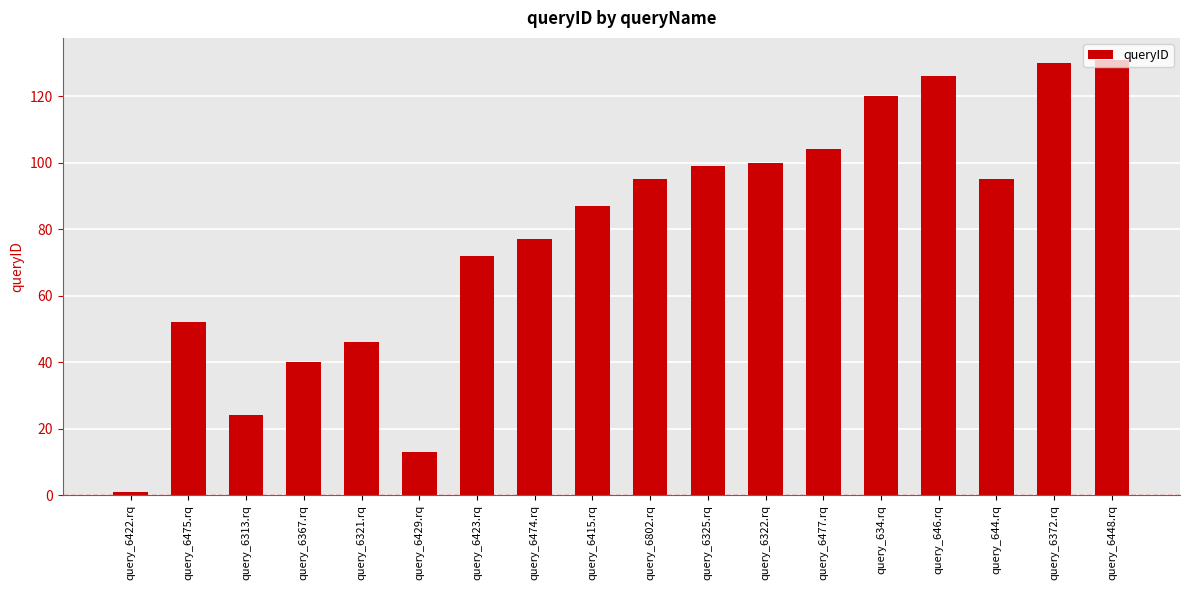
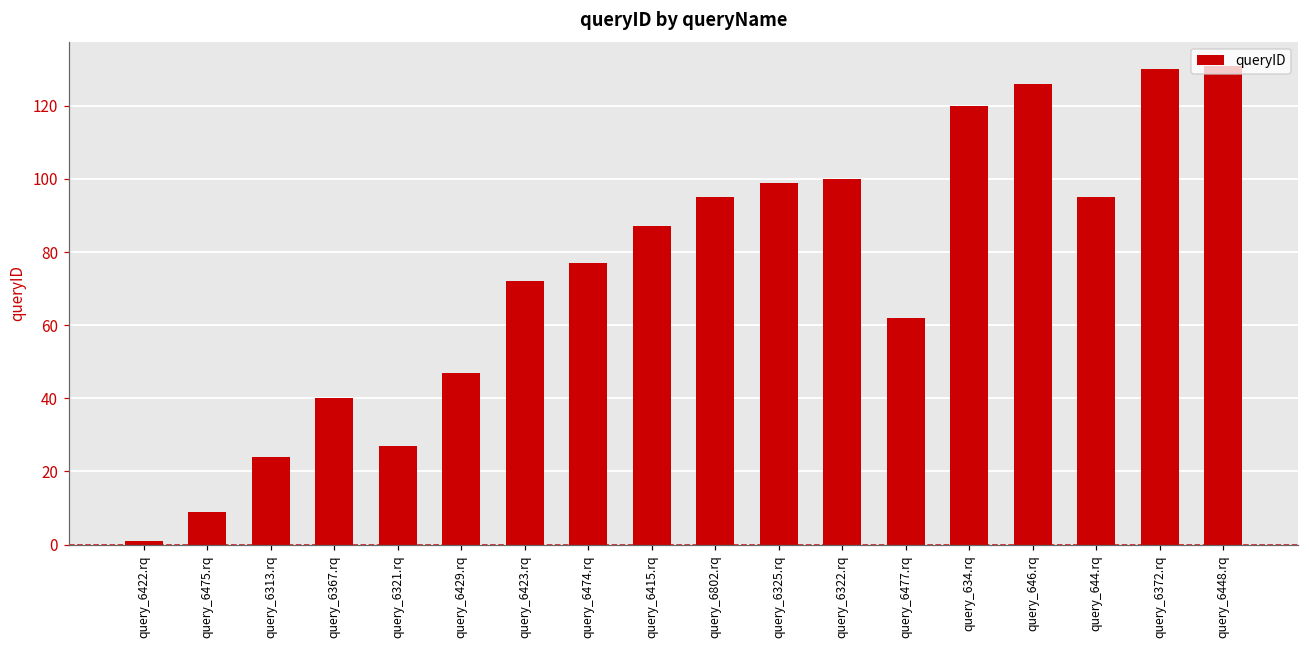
  {
    "query_6422.rq": 1,
-   "query_6475.rq": 52,
+   "query_6475.rq": 9,
    "query_6313.rq": 24,
    "query_6367.rq": 40,
-   "query_6321.rq": 46,
-   "query_6429.rq": 13,
+   "query_6321.rq": 27,
+   "query_6429.rq": 47,
    "query_6423.rq": 72,
    "query_6474.rq": 77,
    "query_6415.rq": 87,
    "query_6802.rq": 95,
    "query_6325.rq": 99,
    "query_6322.rq": 100,
-   "query_6477.rq": 104,
+   "query_6477.rq": 62,
    "query_634.rq": 120,
    "query_646.rq": 126,
    "query_644.rq": 95,
    "query_6372.rq": 130
  }
